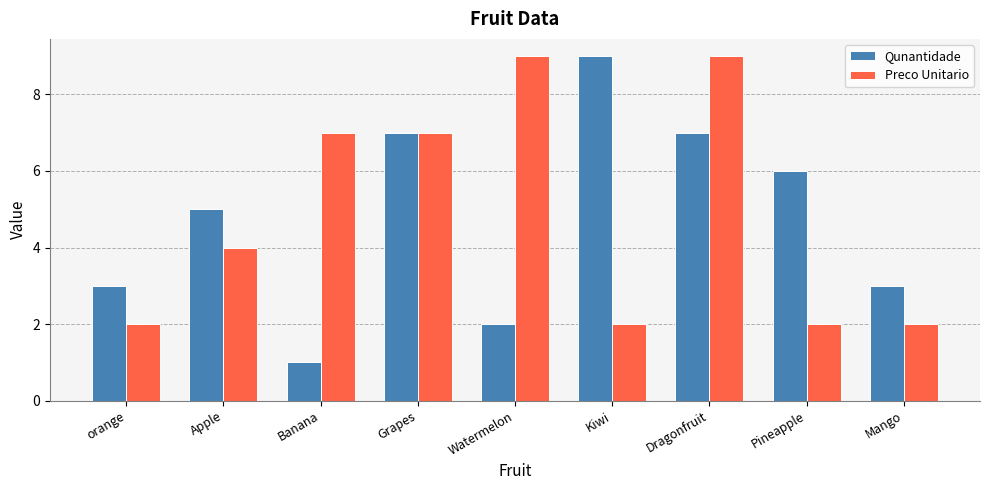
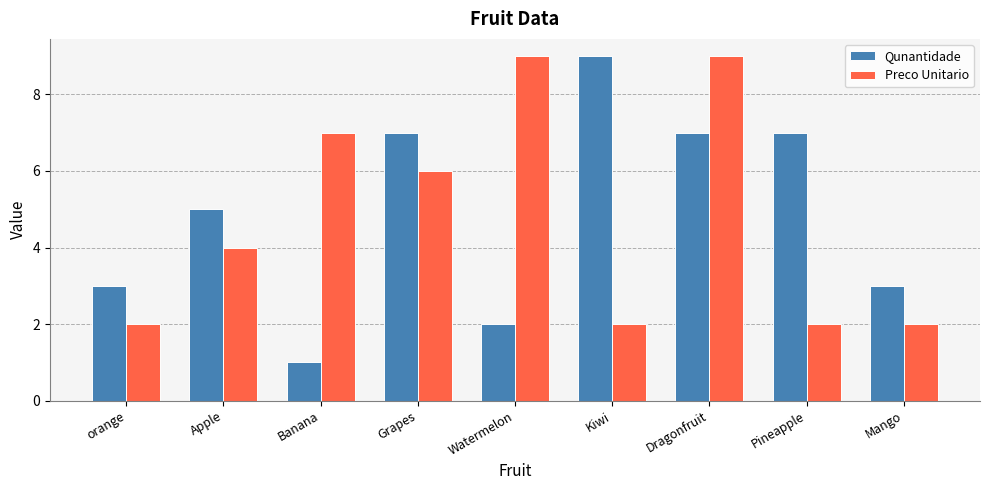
  {
    "Qunantidade": {
      "orange": 3,
      "Apple": 5,
      "Banana": 1,
      "Grapes": 7,
      "Watermelon": 2,
      "Kiwi": 9,
      "Dragonfruit": 7,
-     "Pineapple": 6,
+     "Pineapple": 7,
      "Mango": 3
    },
    "Preco Unitario": {
      "orange": 2,
      "Apple": 4,
      "Banana": 7,
-     "Grapes": 7,
+     "Grapes": 6,
      "Watermelon": 9,
      "Kiwi": 2,
      "Dragonfruit": 9,
      "Pineapple": 2,
      "Mango": 2
    }
  }
